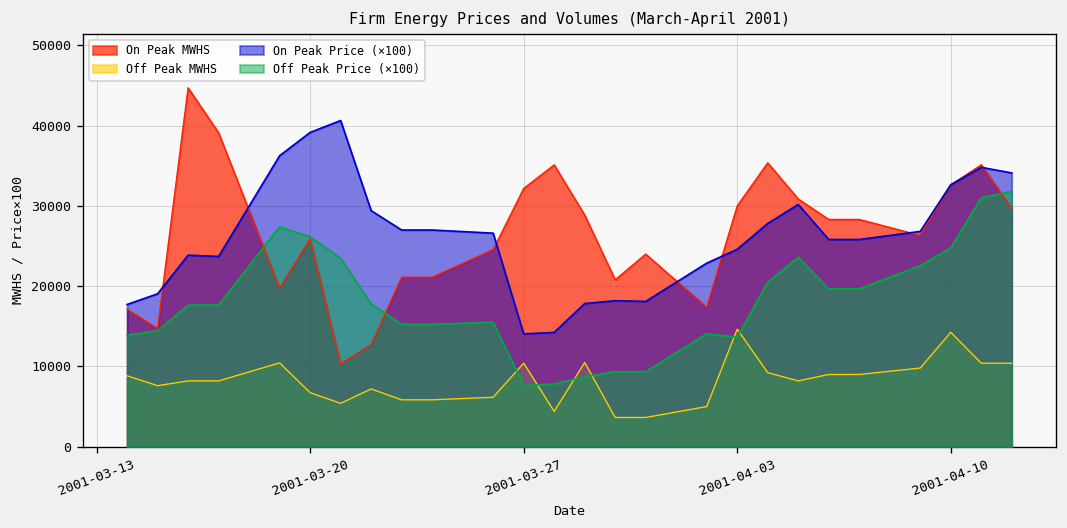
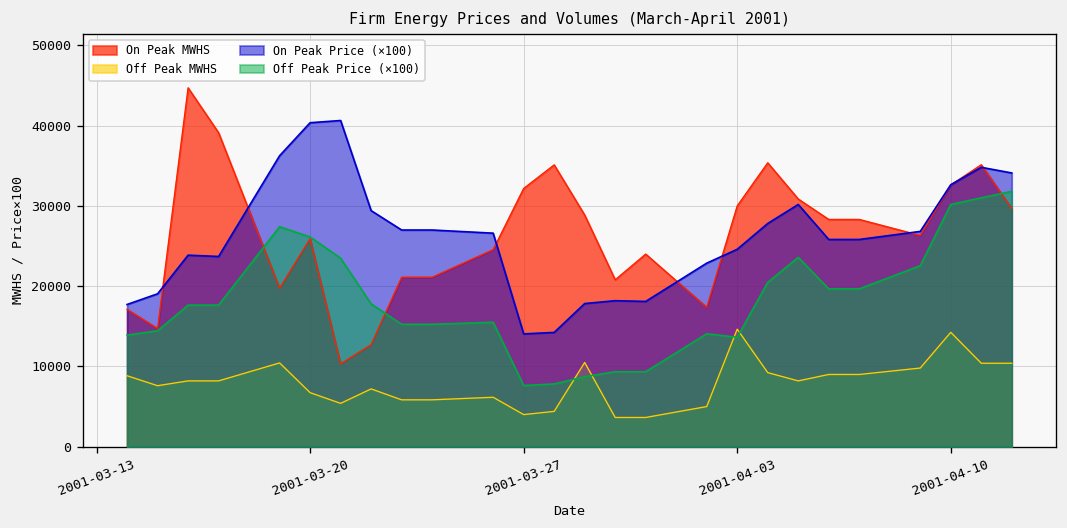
  {
    "On Peak MWHS": {
      "2001-03-27": 32000,
      "2001-04-03": 30000
    },
    "Off Peak MWHS": {
      "2001-03-20": 7000,
-     "2001-03-27": 10000,
+     "2001-03-27": 4000,
      "2001-04-03": 15000,
      "2001-04-10": 14000
    },
    "On Peak Price (×100)": {
-     "2001-03-20": 39000,
+     "2001-03-20": 40000,
      "2001-03-27": 14000,
      "2001-04-03": 25000
    },
    "Off Peak Price (×100)": {
      "2001-03-27": 8000,
      "2001-04-03": 14000,
-     "2001-04-10": 25000
+     "2001-04-10": 30000
    }
  }
